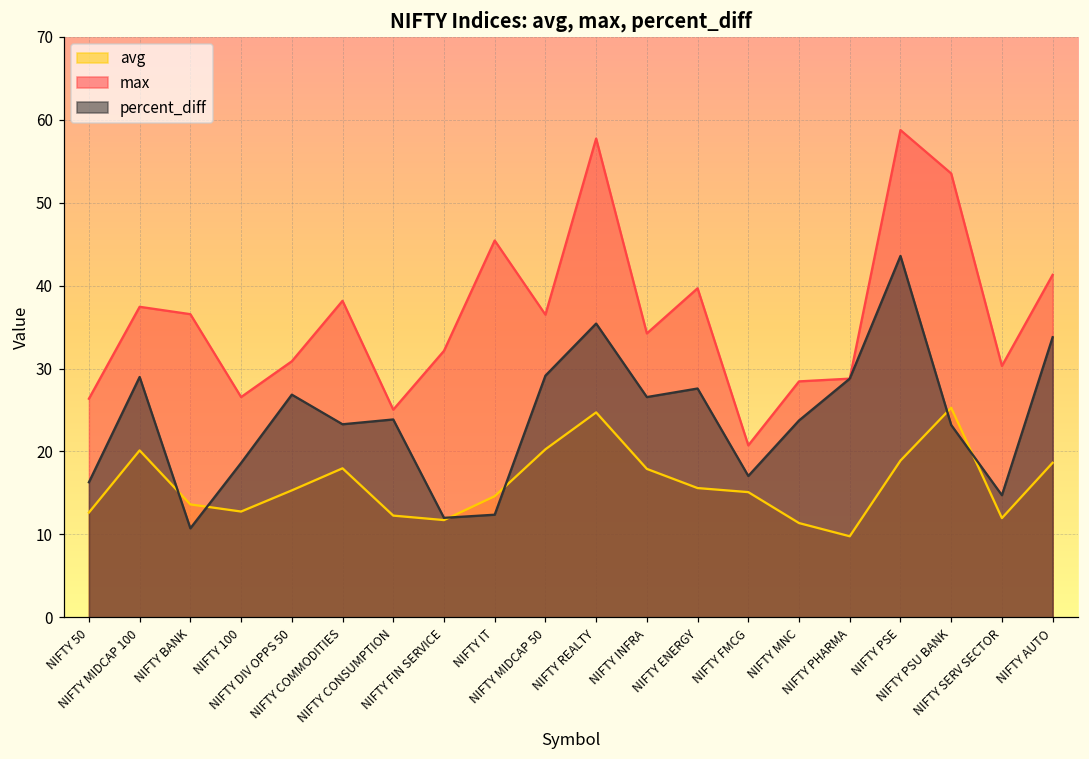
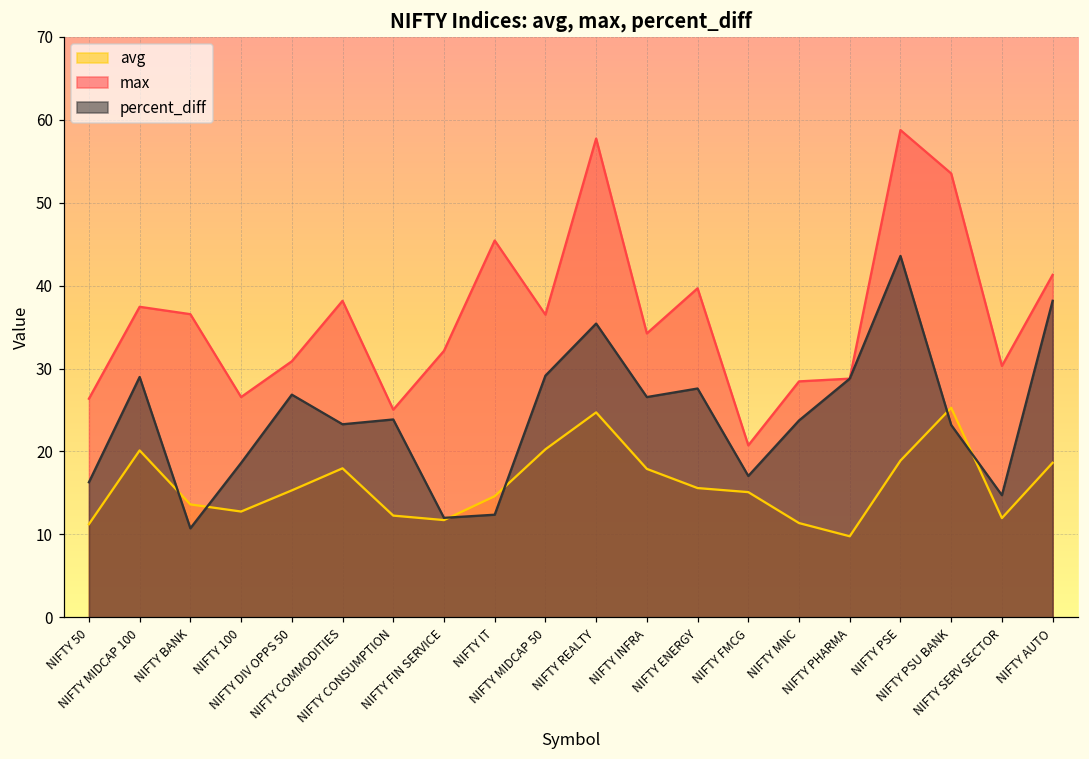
  {
    "avg": {
-     "NIFTY 50": 13,
+     "NIFTY 50": 11,
      "NIFTY MIDCAP 100": 20,
      "NIFTY BANK": 14,
      "NIFTY 100": 13,
      "NIFTY DIV OPPS 50": 15,
      "NIFTY COMMODITIES": 18,
      "NIFTY CONSUMPTION": 12,
      "NIFTY IT": 15,
      "NIFTY MIDCAP 50": 20,
      "NIFTY REALTY": 25,
      "NIFTY INFRA": 18,
      "NIFTY ENERGY": 16,
      "NIFTY FMCG": 15,
      "NIFTY MNC": 11,
      "NIFTY PHARMA": 10,
      "NIFTY PSE": 19,
      "NIFTY PSU BANK": 25,
      "NIFTY SERV SECTOR": 12,
      "NIFTY AUTO": 19
    },
    "max": {
      "NIFTY 50": 26,
      "NIFTY MIDCAP 100": 37,
      "NIFTY BANK": 37,
      "NIFTY 100": 27,
      "NIFTY DIV OPPS 50": 31,
      "NIFTY COMMODITIES": 38,
      "NIFTY CONSUMPTION": 25,
      "NIFTY FIN SERVICE": 32,
      "NIFTY IT": 45,
      "NIFTY MIDCAP 50": 36,
      "NIFTY REALTY": 58,
      "NIFTY INFRA": 34,
      "NIFTY ENERGY": 40,
      "NIFTY FMCG": 21,
      "NIFTY MNC": 28,
      "NIFTY PSE": 59,
      "NIFTY PSU BANK": 54,
      "NIFTY SERV SECTOR": 30,
      "NIFTY AUTO": 41
    },
    "percent_diff": {
      "NIFTY 50": 16,
      "NIFTY MIDCAP 100": 29,
      "NIFTY BANK": 11,
      "NIFTY 100": 19,
      "NIFTY DIV OPPS 50": 27,
      "NIFTY COMMODITIES": 23,
      "NIFTY CONSUMPTION": 24,
      "NIFTY IT": 12,
      "NIFTY MIDCAP 50": 29,
      "NIFTY REALTY": 35,
      "NIFTY INFRA": 27,
      "NIFTY ENERGY": 28,
      "NIFTY FMCG": 17,
      "NIFTY MNC": 24,
      "NIFTY PSE": 44,
      "NIFTY PSU BANK": 23,
      "NIFTY SERV SECTOR": 15,
-     "NIFTY AUTO": 34
+     "NIFTY AUTO": 38
    }
  }
